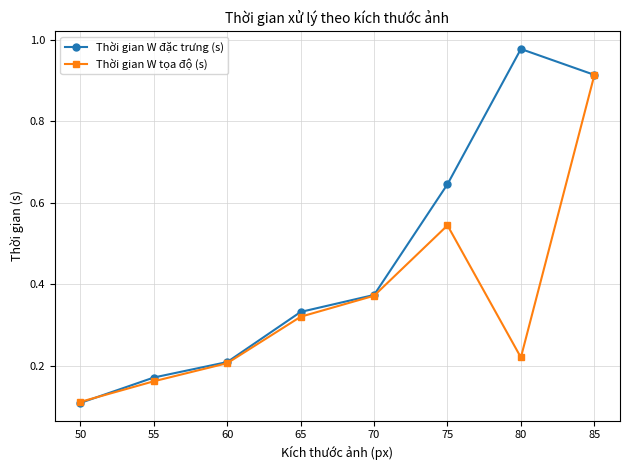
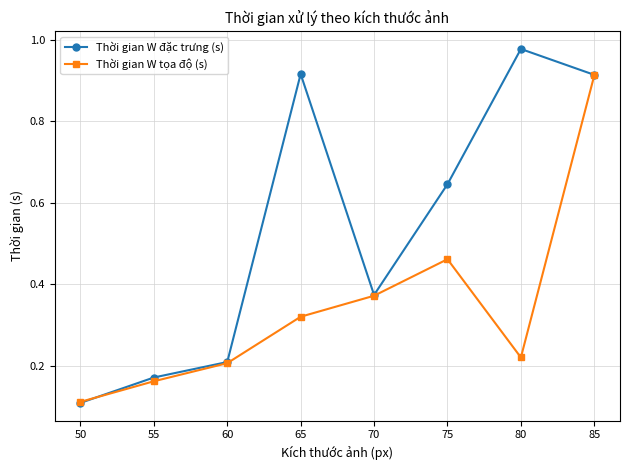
  {
    "Thời gian W đặc trưng (s)": {
      "55": 0.17,
-     "65": 0.33,
+     "65": 0.92,
      "75": 0.65,
      "80": 0.98
    },
    "Thời gian W tọa độ (s)": {
      "55": 0.16,
      "65": 0.32,
-     "75": 0.54,
+     "75": 0.46,
      "80": 0.22
    }
  }
